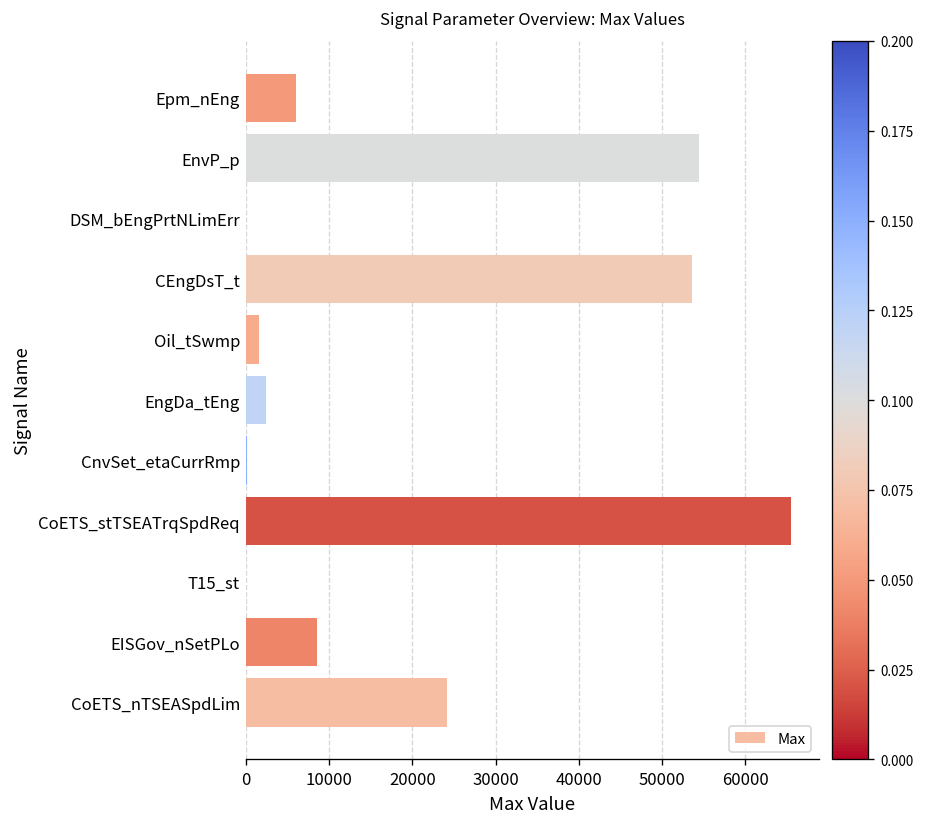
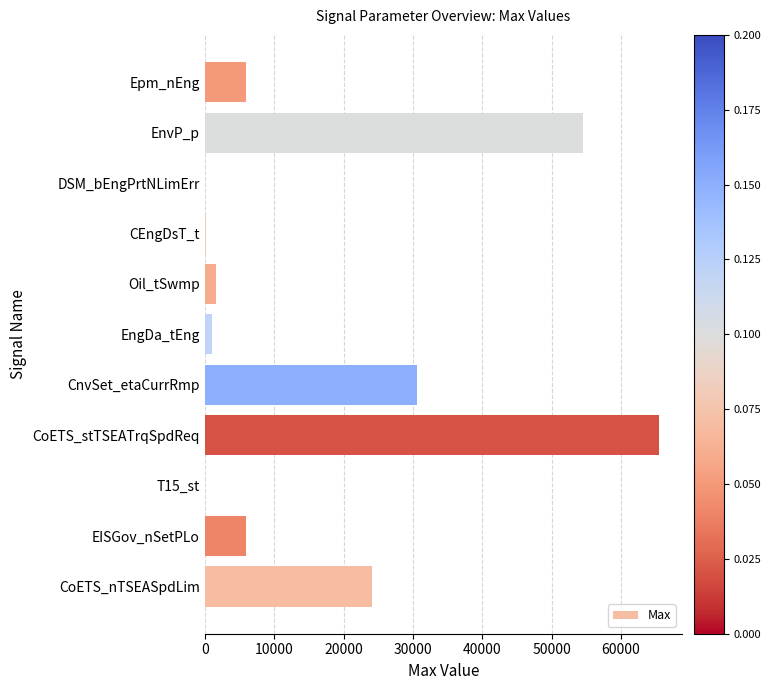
  {
    "Epm_nEng": 6000,
    "EnvP_p": 54000,
-   "CEngDsT_t": 54000,
+   "CEngDsT_t": 0,
    "Oil_tSwmp": 2000,
-   "EngDa_tEng": 2000,
-   "CnvSet_etaCurrRmp": 0,
+   "EngDa_tEng": 1000,
+   "CnvSet_etaCurrRmp": 31000,
    "CoETS_stTSEATrqSpdReq": 66000,
    "T15_st": 0,
-   "EISGov_nSetPLo": 9000,
+   "EISGov_nSetPLo": 6000,
    "CoETS_nTSEASpdLim": 24000
  }
